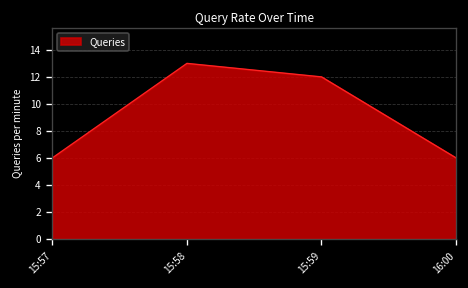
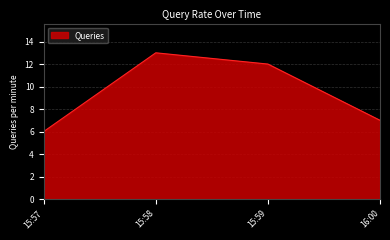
  {
    "15:57": 6,
    "15:58": 13,
    "15:59": 12,
-   "16:00": 6
+   "16:00": 7
  }
